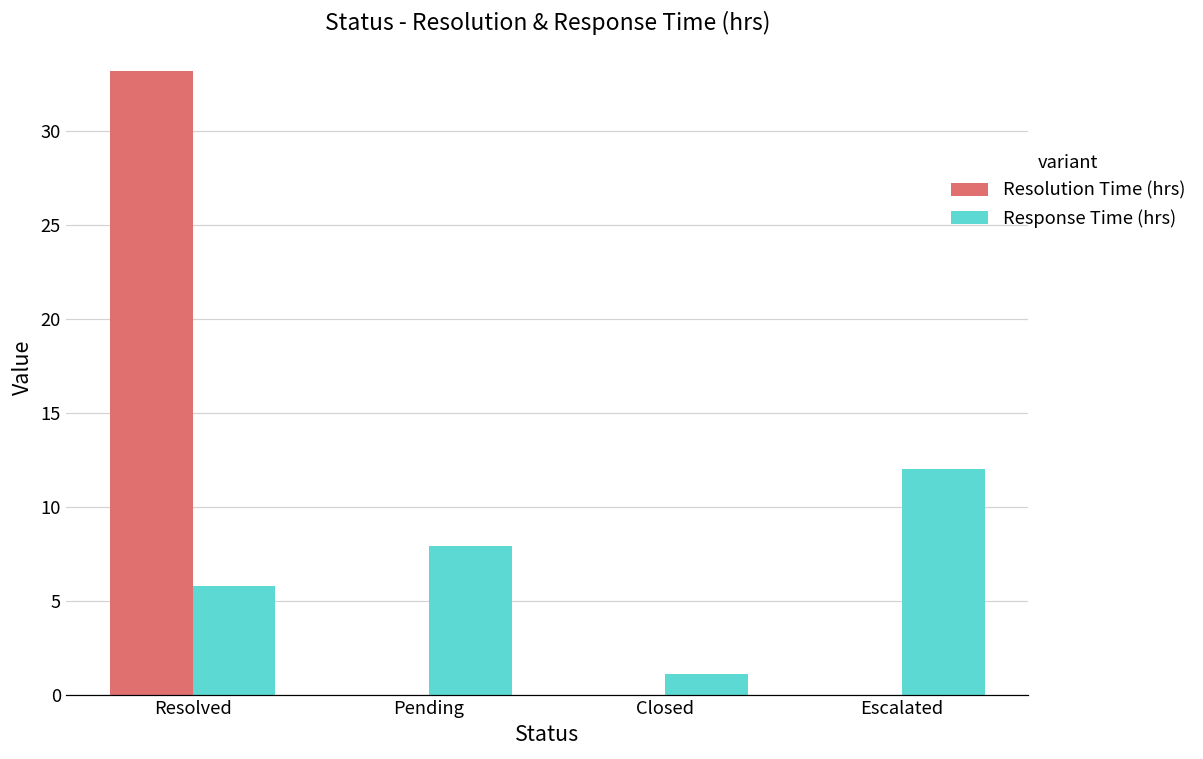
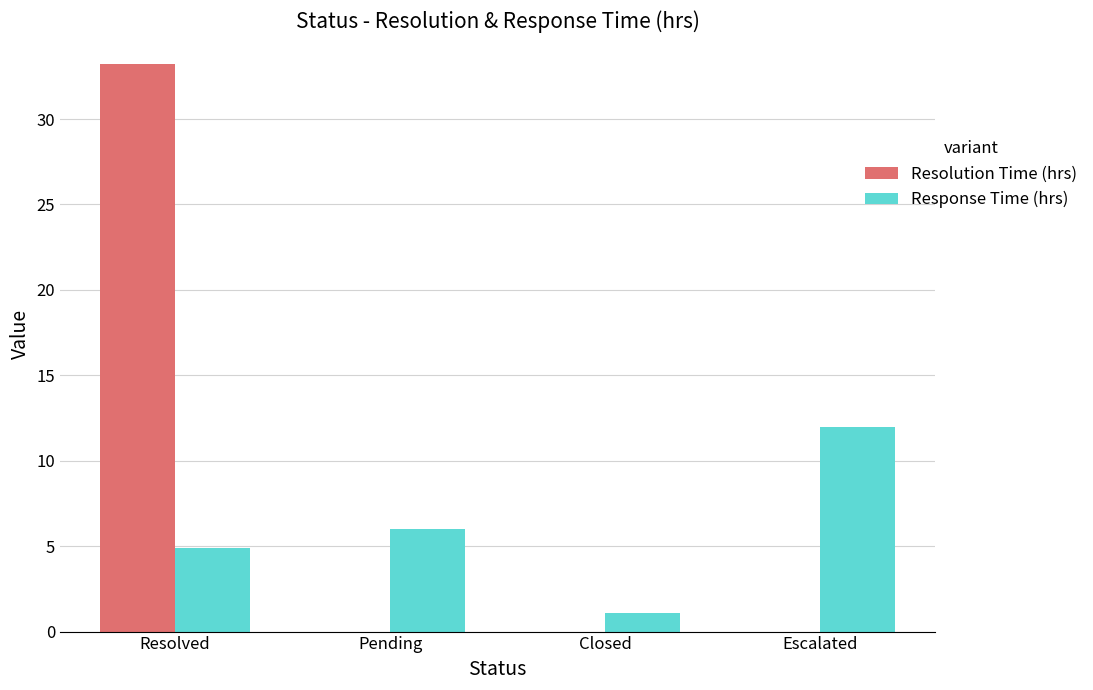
  {
    "Resolution Time (hrs)": {
      "Resolved": 33.2,
      "Pending": 0.0,
      "Closed": 0.0,
      "Escalated": 0.0
    },
    "Response Time (hrs)": {
-     "Resolved": 5.8,
-     "Pending": 7.9,
+     "Resolved": 4.9,
+     "Pending": 6.0,
      "Closed": 1.1,
      "Escalated": 12.0
    }
  }
